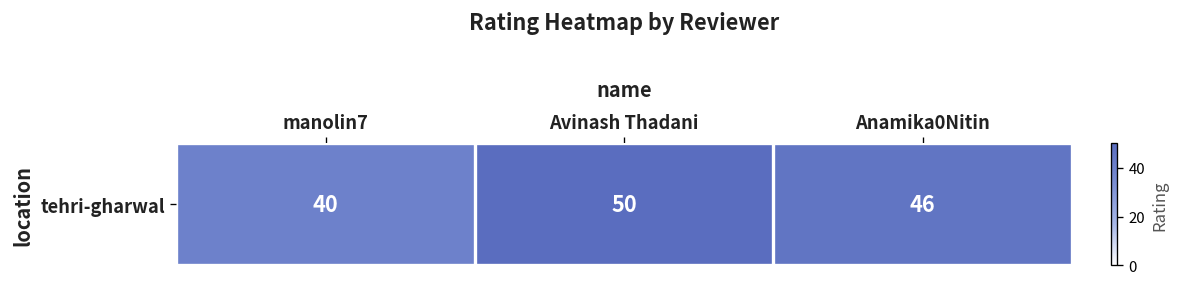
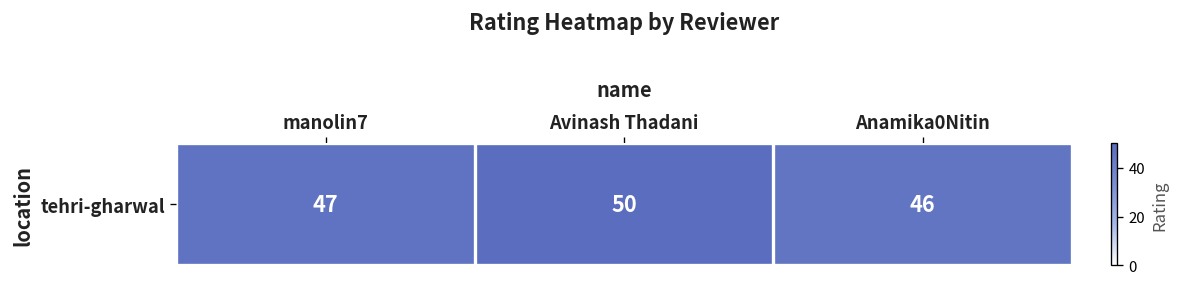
  {
    "tehri-gharwal": {
-     "manolin7": 40,
+     "manolin7": 47,
      "Avinash Thadani": 50,
      "Anamika0Nitin": 46
    }
  }
